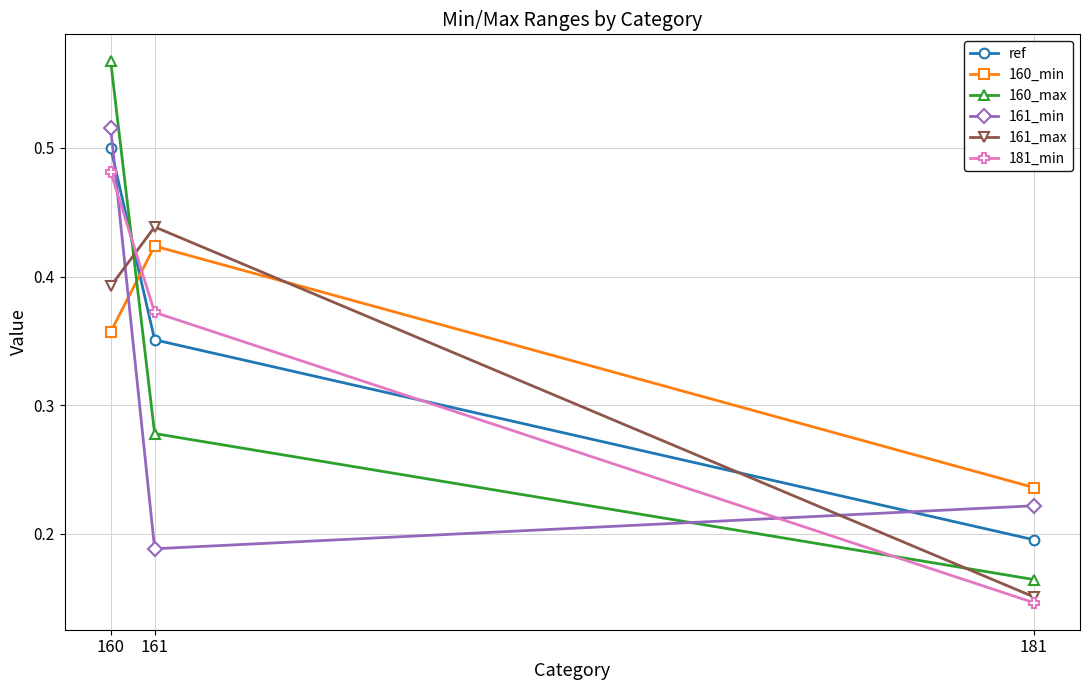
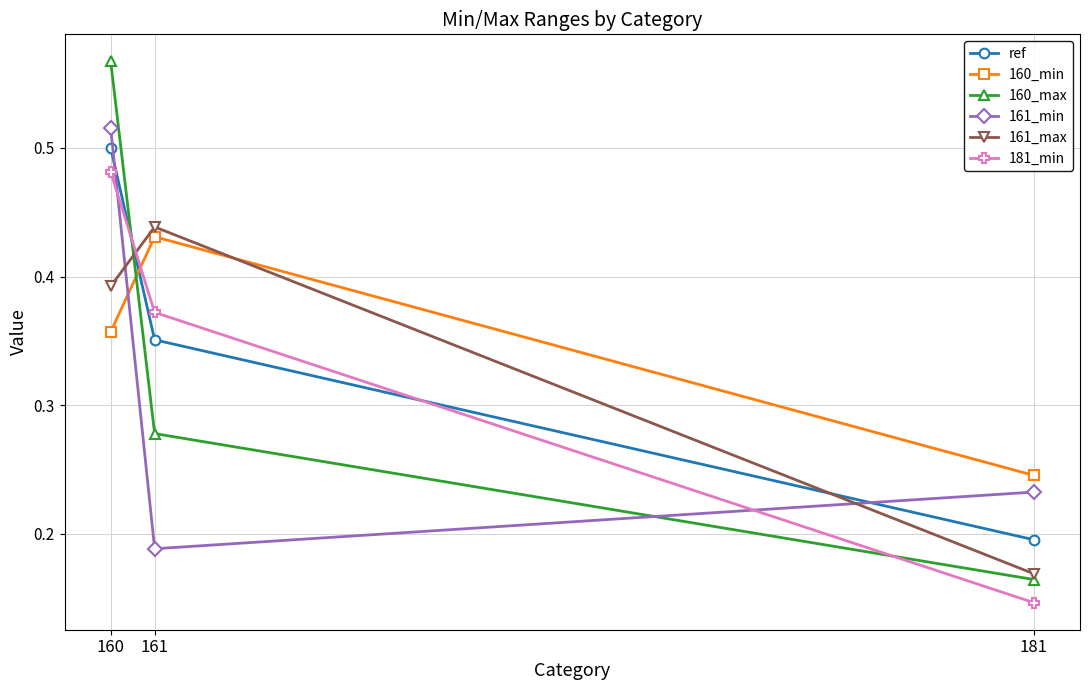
  {
    "ref": {
      "160": 0.500,
      "161": 0.351,
      "181": 0.195
    },
    "160_min": {
      "160": 0.357,
-     "161": 0.424,
-     "181": 0.236
+     "161": 0.431,
+     "181": 0.245
    },
    "160_max": {
      "160": 0.567,
      "161": 0.278,
      "181": 0.165
    },
    "161_min": {
      "160": 0.515,
      "161": 0.188,
-     "181": 0.222
+     "181": 0.233
    },
    "161_max": {
      "160": 0.392,
      "161": 0.439,
-     "181": 0.151
+     "181": 0.169
    },
    "181_min": {
      "160": 0.481,
      "161": 0.372,
      "181": 0.147
    }
  }
